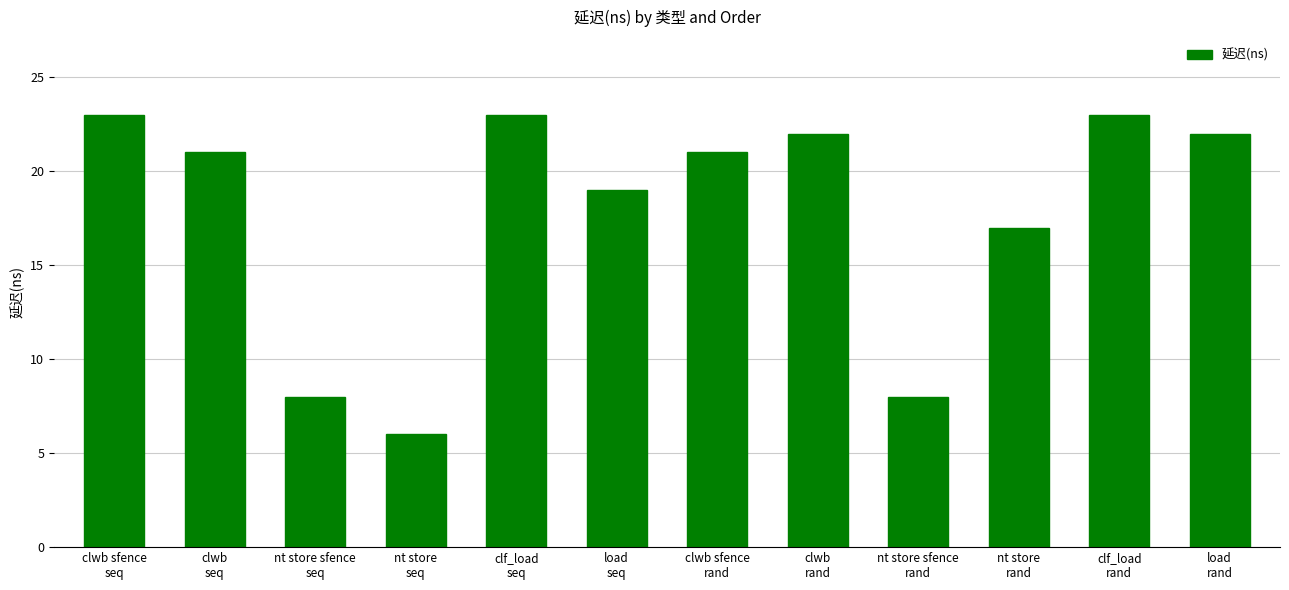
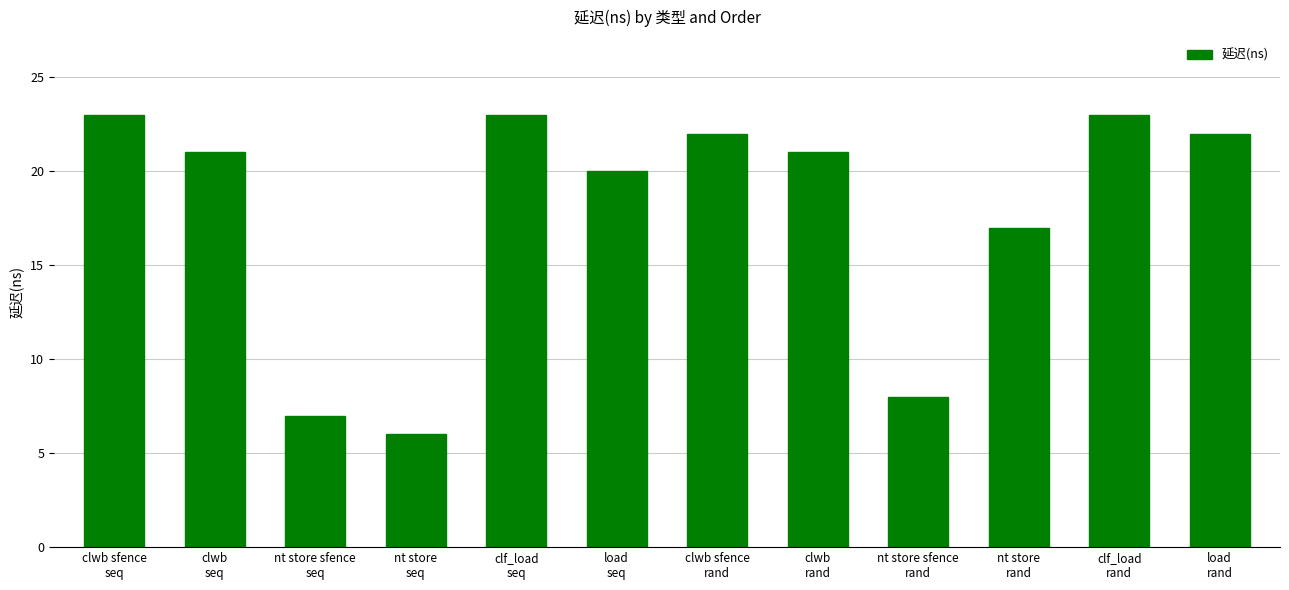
  {
    "clwb sfence seq": 23,
    "clwb seq": 21,
-   "nt store sfence seq": 8,
+   "nt store sfence seq": 7,
    "nt store seq": 6,
    "clf_load seq": 23,
-   "load seq": 19,
-   "clwb sfence rand": 21,
-   "clwb rand": 22,
+   "load seq": 20,
+   "clwb sfence rand": 22,
+   "clwb rand": 21,
    "nt store sfence rand": 8,
    "nt store rand": 17,
    "clf_load rand": 23,
    "load rand": 22
  }
